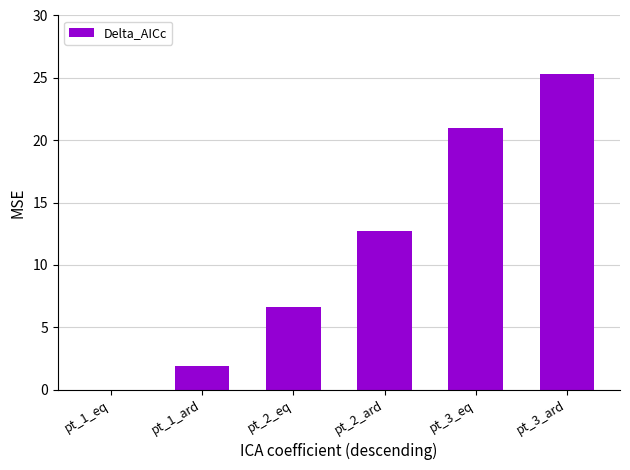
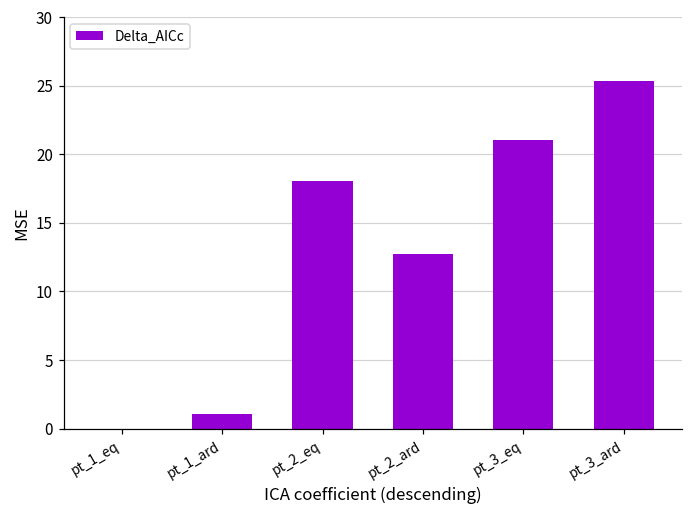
  {
    "pt_1_eq": 0.0,
-   "pt_1_ard": 1.9,
-   "pt_2_eq": 6.6,
+   "pt_1_ard": 1.1,
+   "pt_2_eq": 18.0,
    "pt_2_ard": 12.7,
    "pt_3_eq": 21.0,
    "pt_3_ard": 25.3
  }
